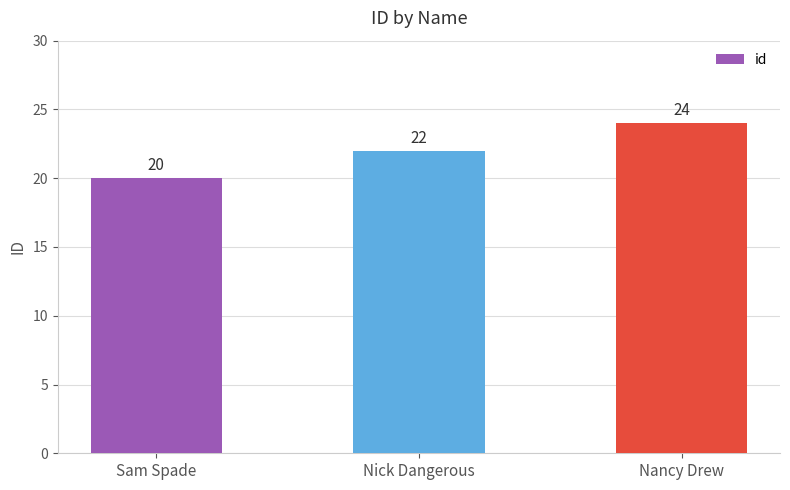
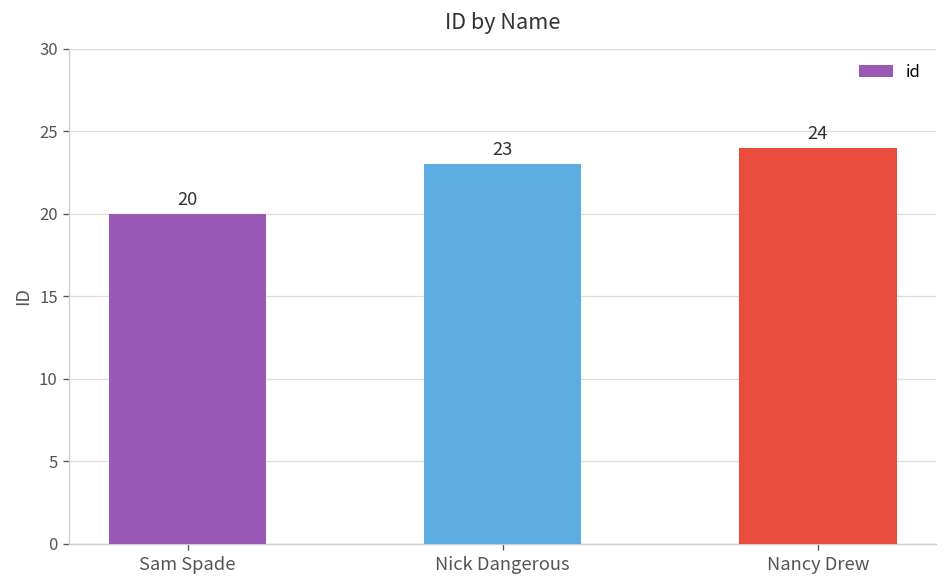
  {
    "Sam Spade": 20,
-   "Nick Dangerous": 22,
+   "Nick Dangerous": 23,
    "Nancy Drew": 24
  }
